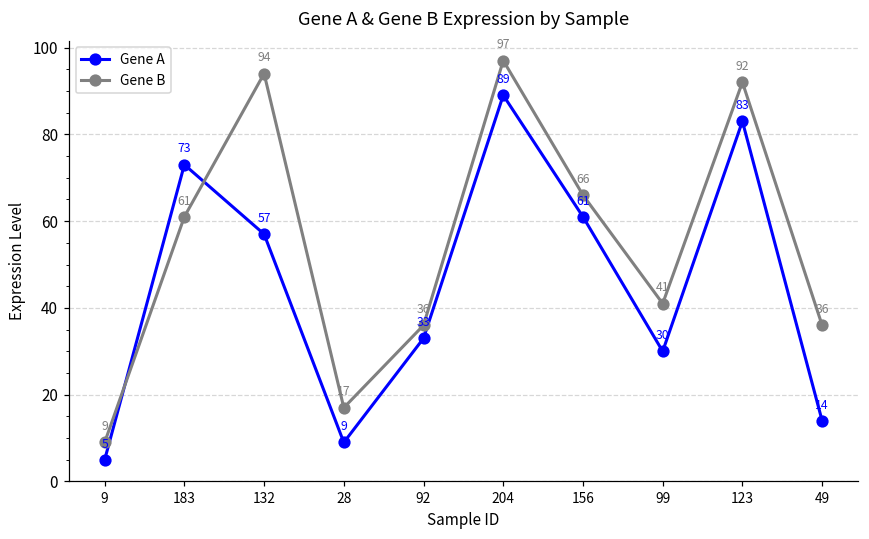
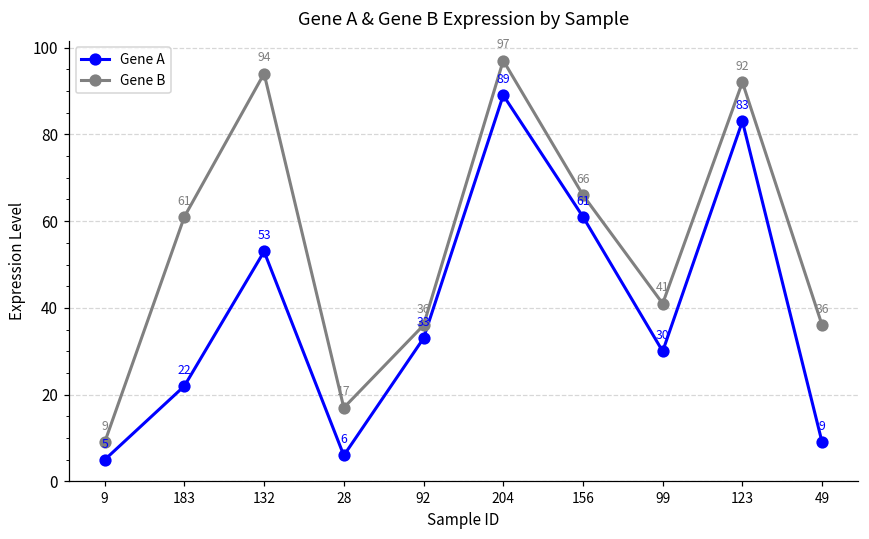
  {
    "Gene A": {
-     "183": 73,
-     "132": 57,
-     "28": 9,
+     "183": 22,
+     "132": 53,
+     "28": 6,
      "204": 89,
      "99": 30,
      "123": 83,
-     "49": 14
+     "49": 9
    },
    "Gene B": {
      "9": 9,
      "183": 61,
      "132": 94,
      "28": 17,
      "92": 36,
      "204": 97,
      "156": 66,
      "99": 41,
      "123": 92,
      "49": 36
    }
  }
